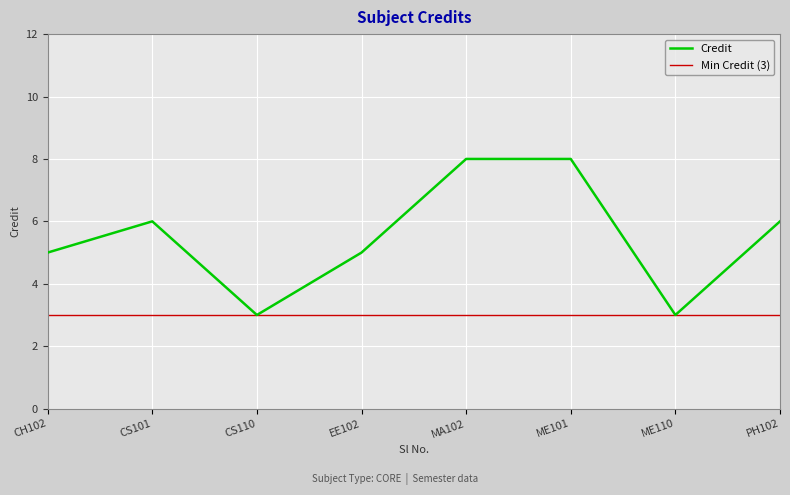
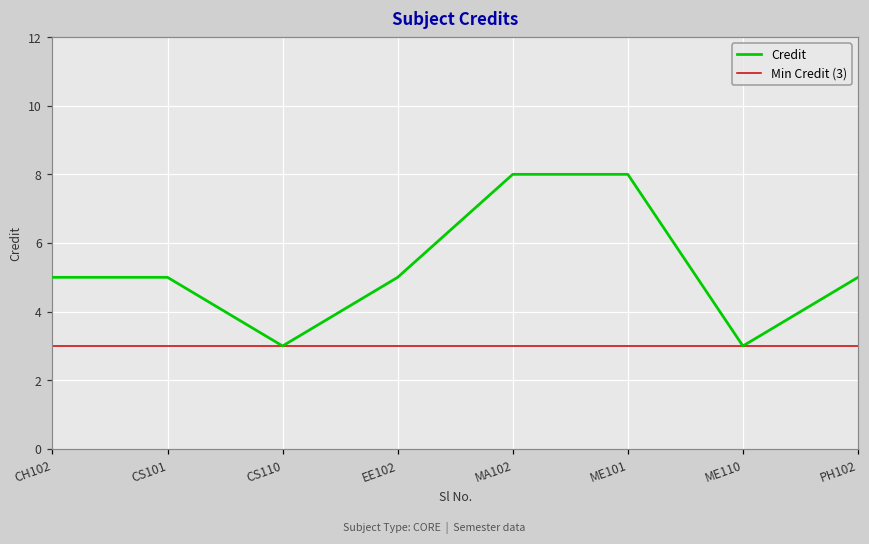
  {
    "CH102": 5,
-   "CS101": 6,
+   "CS101": 5,
    "CS110": 3,
    "EE102": 5,
    "MA102": 8,
    "ME101": 8,
    "ME110": 3,
-   "PH102": 6
+   "PH102": 5
  }
